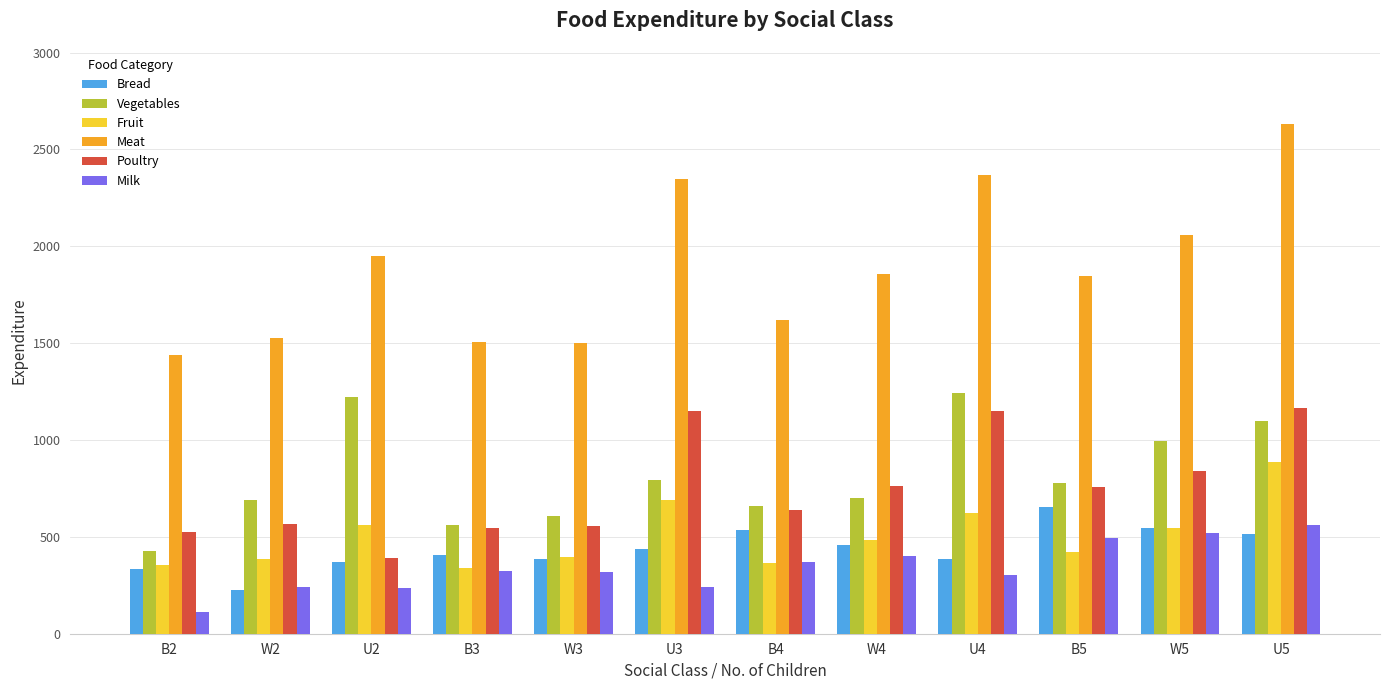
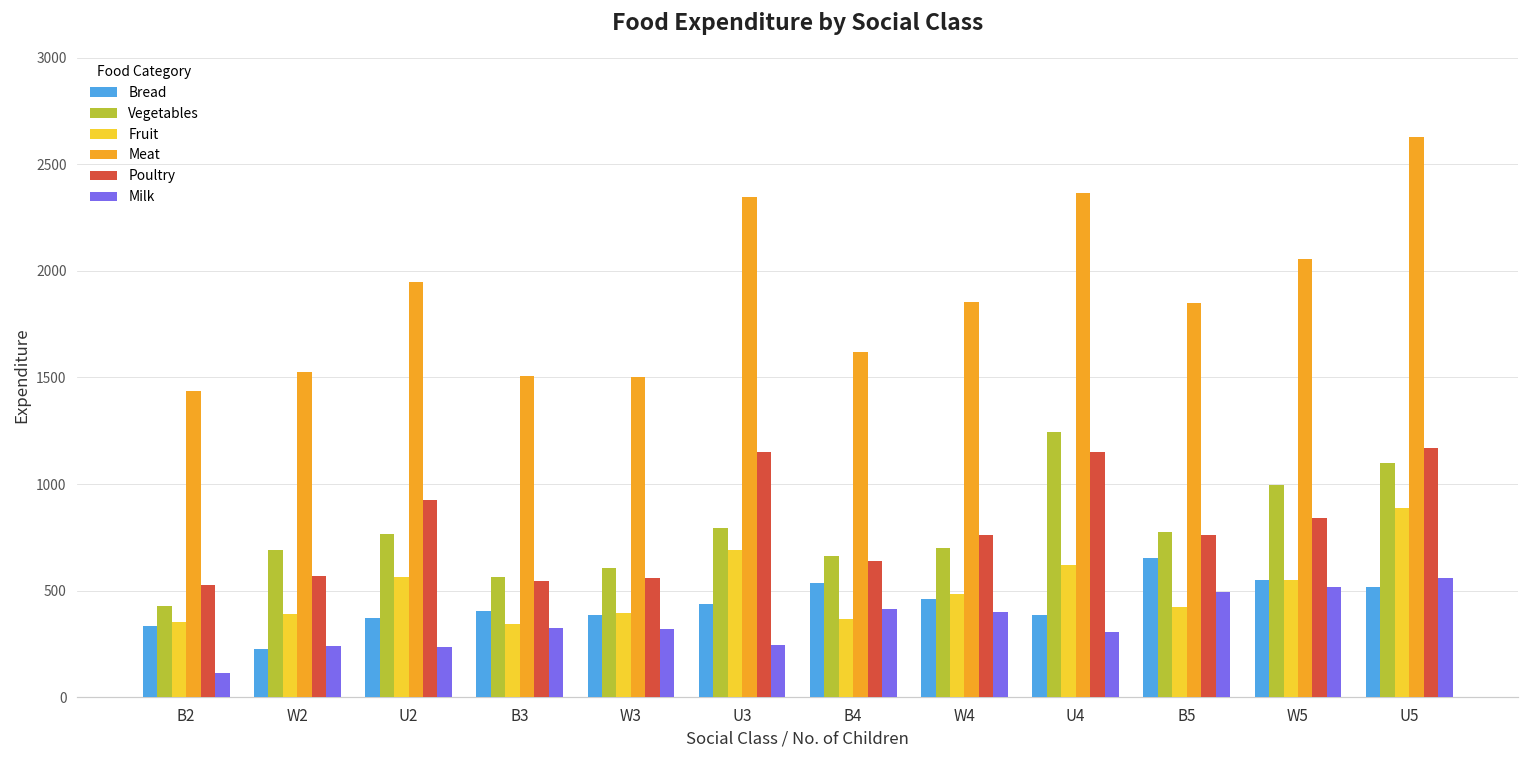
  {
    "Bread": {
      "B2": 330,
      "W2": 230,
      "U2": 370,
      "B3": 410,
      "W3": 390,
      "U3": 440,
      "B4": 530,
      "W4": 460,
      "U4": 390,
      "B5": 660,
      "W5": 550,
      "U5": 520
    },
    "Vegetables": {
      "B2": 430,
      "W2": 690,
-     "U2": 1220,
+     "U2": 770,
      "B3": 560,
      "W3": 610,
      "U3": 790,
      "B4": 660,
      "W4": 700,
      "U4": 1250,
      "B5": 780,
      "W5": 1000,
      "U5": 1100
    },
    "Poultry": {
      "B2": 530,
      "W2": 570,
-     "U2": 390,
+     "U2": 930,
      "B3": 540,
      "W3": 560,
      "U3": 1150,
      "B4": 640,
      "W4": 760,
      "U4": 1150,
      "B5": 760,
      "W5": 840,
      "U5": 1170
    },
    "Milk": {
      "B2": 110,
      "W2": 240,
      "U2": 240,
      "B3": 320,
      "W3": 320,
      "U3": 240,
-     "B4": 370,
+     "B4": 410,
      "W4": 400,
      "U4": 300,
      "B5": 500,
      "W5": 520,
      "U5": 560
    }
  }
